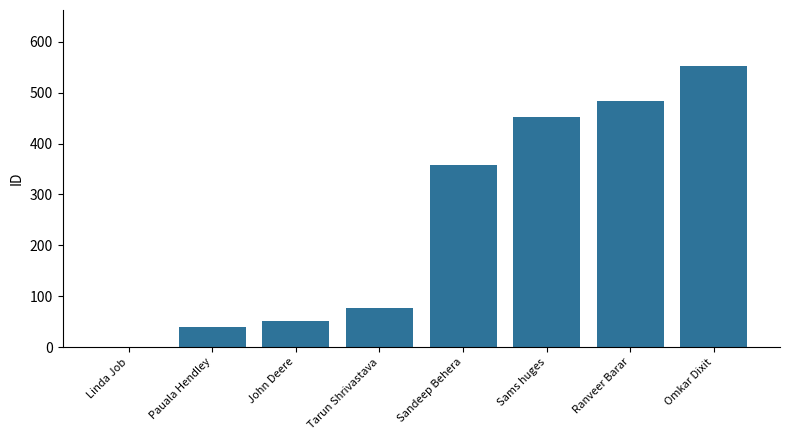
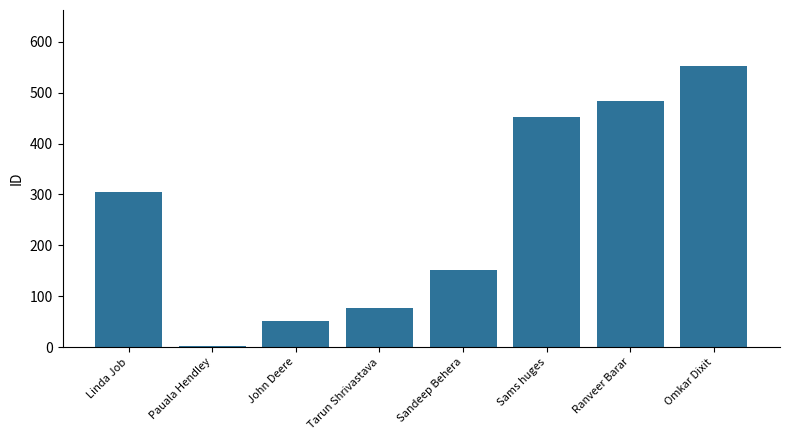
  {
-   "Linda Job": 0,
-   "Pauala Hendley": 40,
+   "Linda Job": 300,
+   "Pauala Hendley": 0,
    "John Deere": 50,
    "Tarun Shrivastava": 80,
-   "Sandeep Behera": 360,
+   "Sandeep Behera": 150,
    "Sams huges": 450,
    "Ranveer Barar": 480,
    "Omkar Dixit": 550
  }
